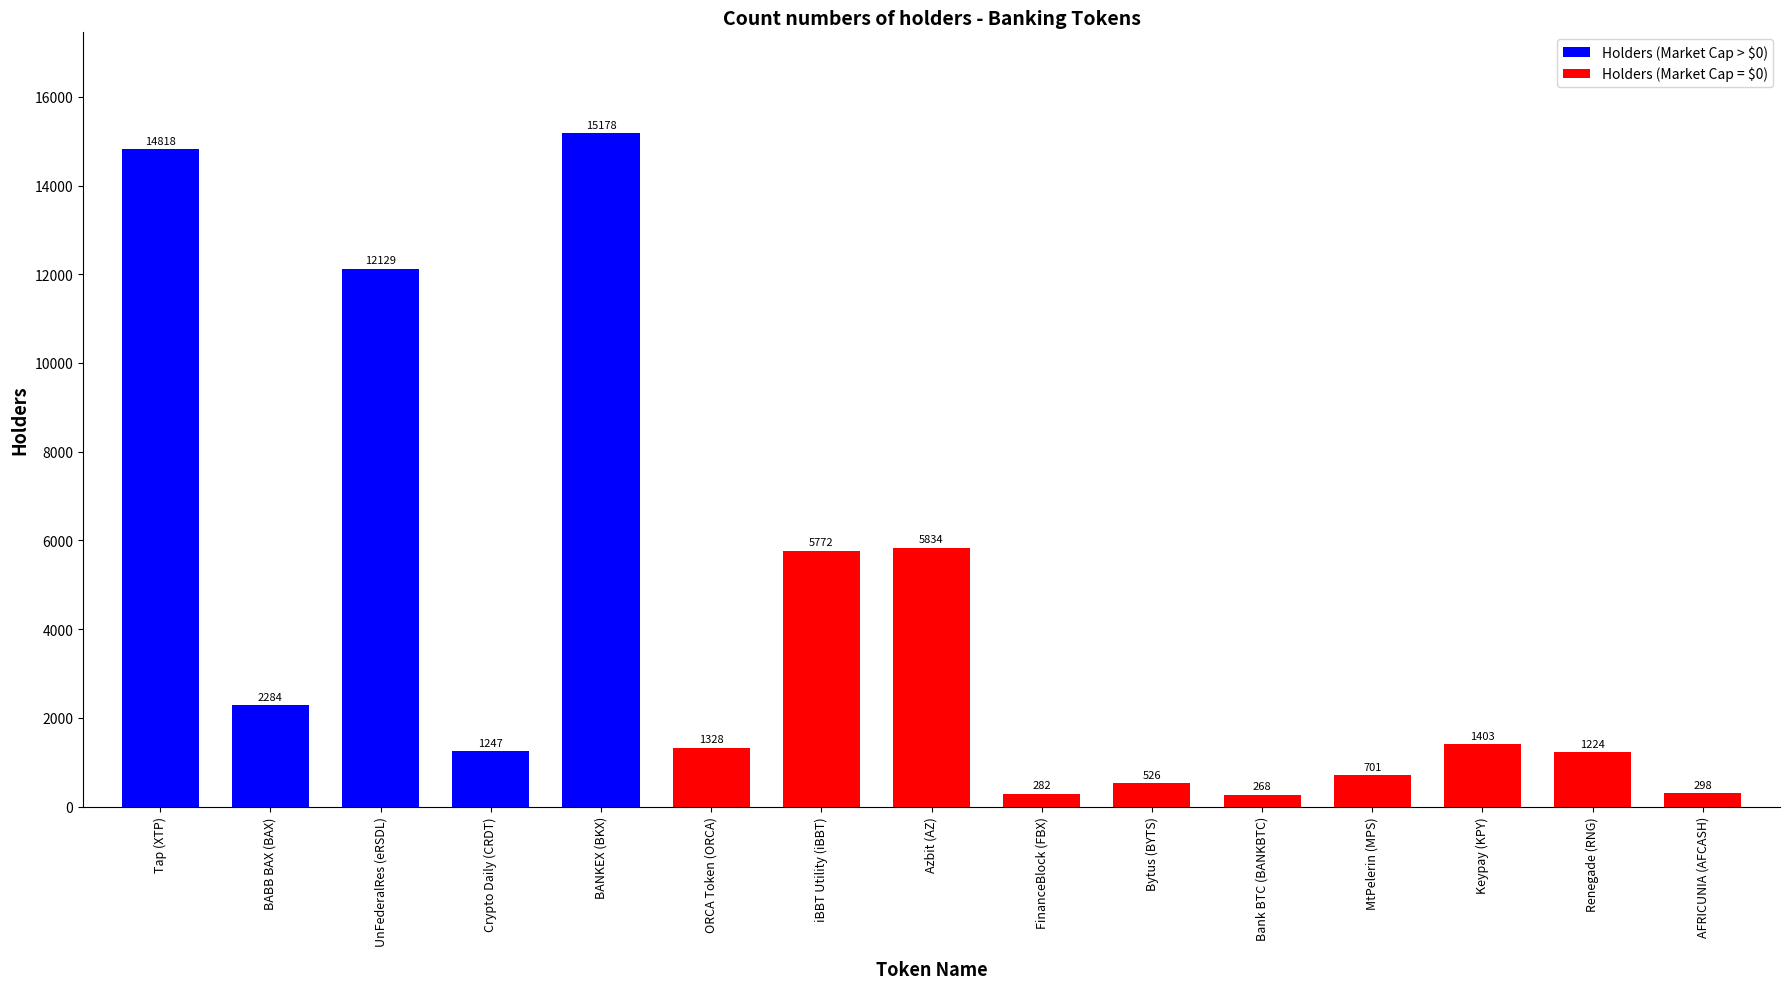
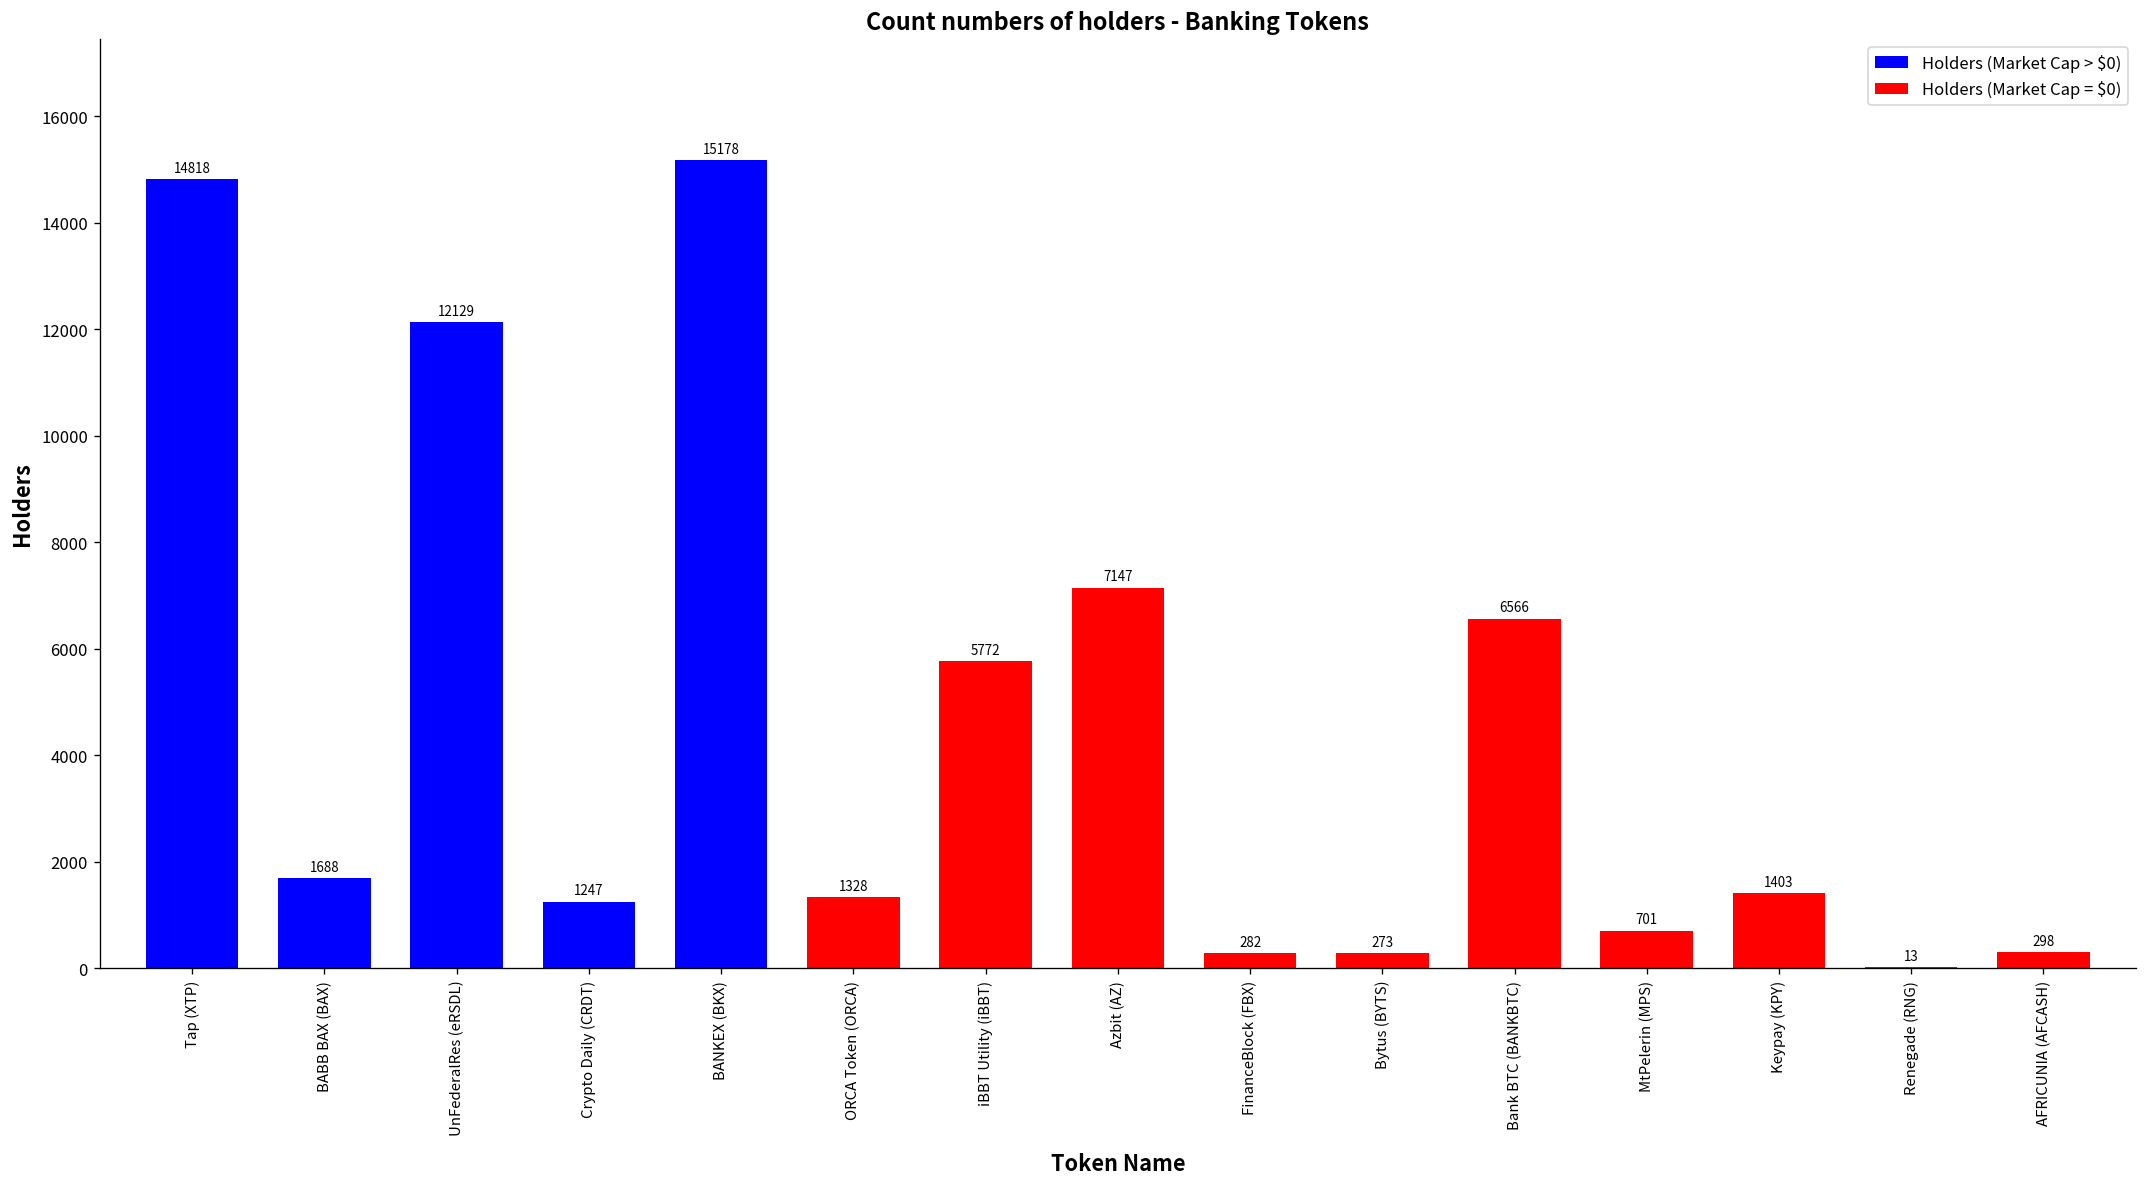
  {
    "Tap (XTP)": 14818,
-   "BABB BAX (BAX)": 2284,
+   "BABB BAX (BAX)": 1688,
    "UnFederalRes (eRSDL)": 12129,
    "Crypto Daily (CRDT)": 1247,
    "BANKEX (BKX)": 15178,
    "ORCA Token (ORCA)": 1328,
    "iBBT Utility (iBBT)": 5772,
-   "Azbit (AZ)": 5834,
+   "Azbit (AZ)": 7147,
    "FinanceBlock (FBX)": 282,
-   "Bytus (BYTS)": 526,
-   "Bank BTC (BANKBTC)": 268,
+   "Bytus (BYTS)": 273,
+   "Bank BTC (BANKBTC)": 6566,
    "MtPelerin (MPS)": 701,
    "Keypay (KPY)": 1403,
-   "Renegade (RNG)": 1224,
+   "Renegade (RNG)": 13,
    "AFRICUNIA (AFCASH)": 298
  }
